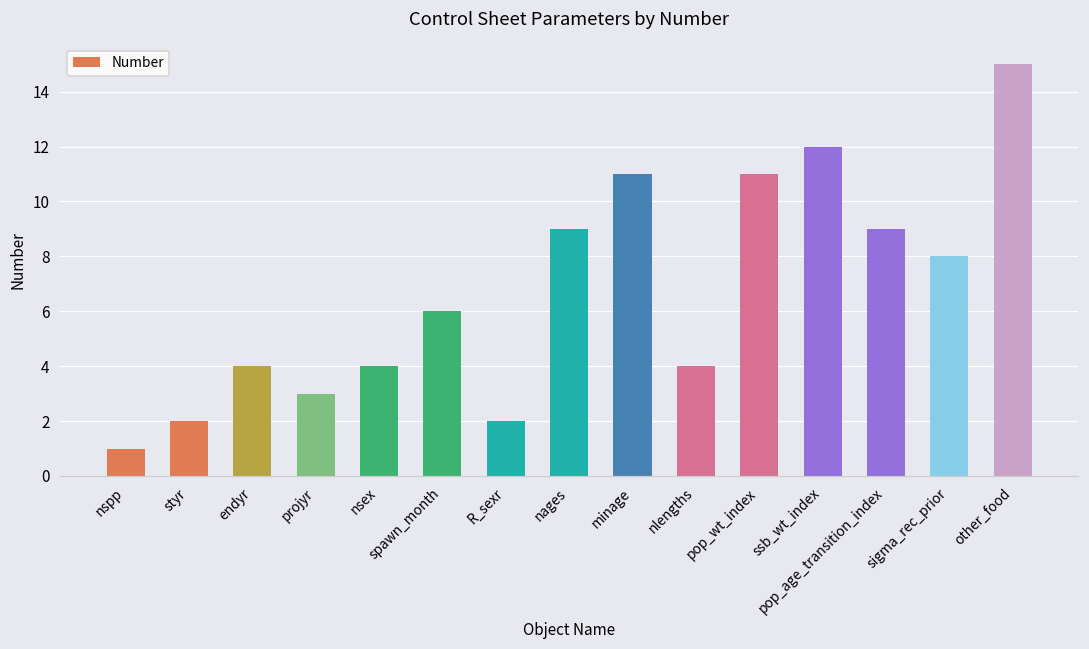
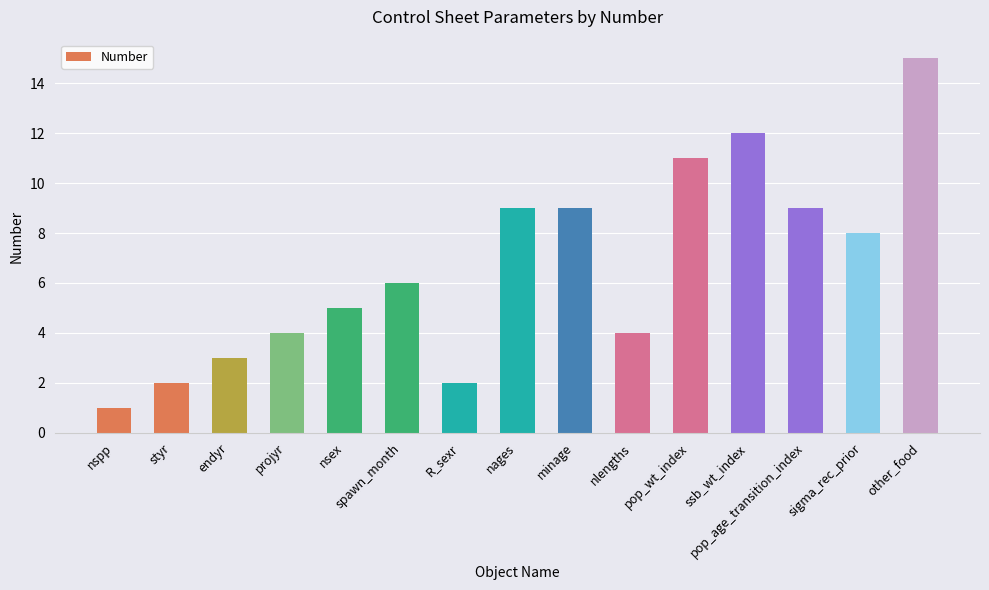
  {
    "nspp": 1,
    "styr": 2,
-   "endyr": 4,
-   "projyr": 3,
-   "nsex": 4,
+   "endyr": 3,
+   "projyr": 4,
+   "nsex": 5,
    "spawn_month": 6,
    "R_sexr": 2,
    "nages": 9,
-   "minage": 11,
+   "minage": 9,
    "nlengths": 4,
    "pop_wt_index": 11,
    "ssb_wt_index": 12,
    "pop_age_transition_index": 9,
    "sigma_rec_prior": 8,
    "other_food": 15
  }
